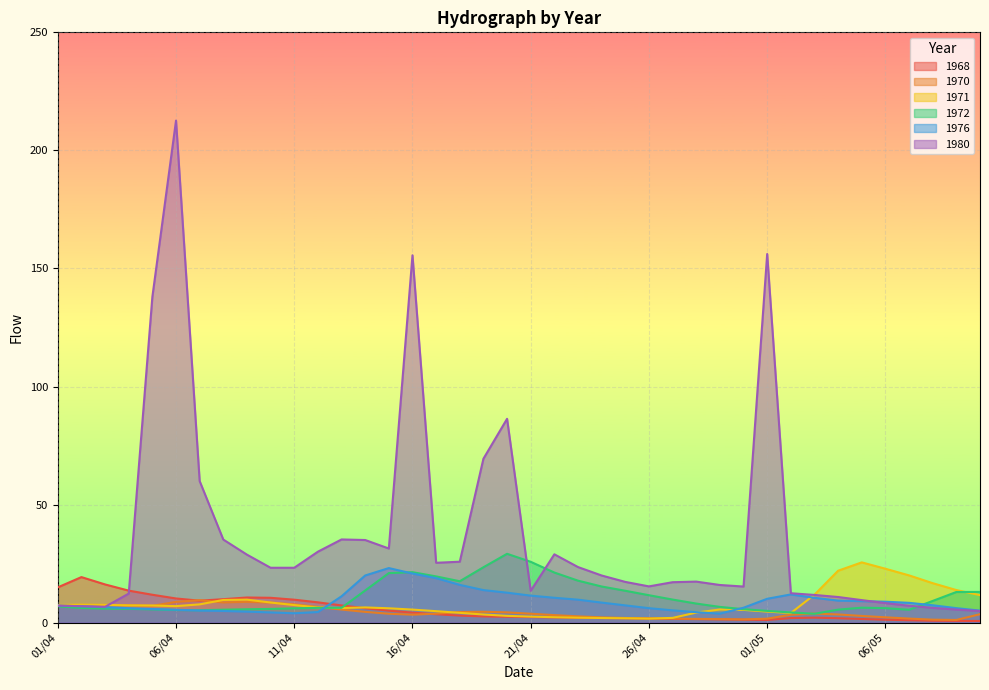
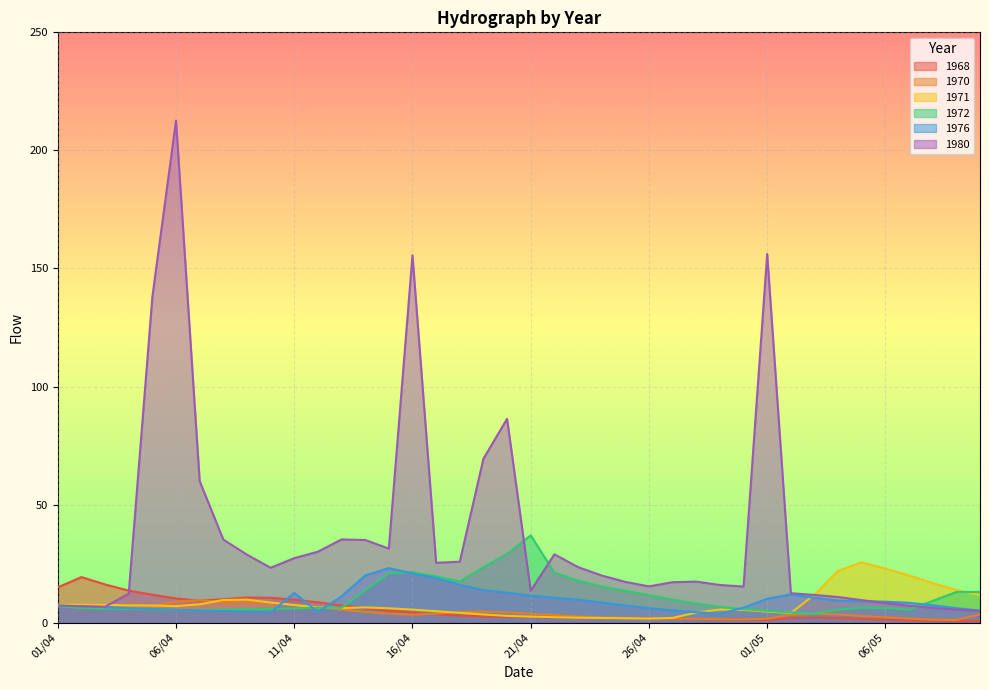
  {
    "1972": {
      "11/04": 6,
-     "21/04": 26,
+     "21/04": 37,
      "26/04": 12,
      "06/05": 6
    },
    "1976": {
-     "11/04": 4,
+     "11/04": 13,
      "21/04": 11,
      "26/04": 6,
      "01/05": 10
    },
    "1980": {
      "06/04": 213,
-     "11/04": 23,
+     "11/04": 27,
      "16/04": 156,
      "21/04": 13,
      "26/04": 15,
      "01/05": 156
    }
  }
